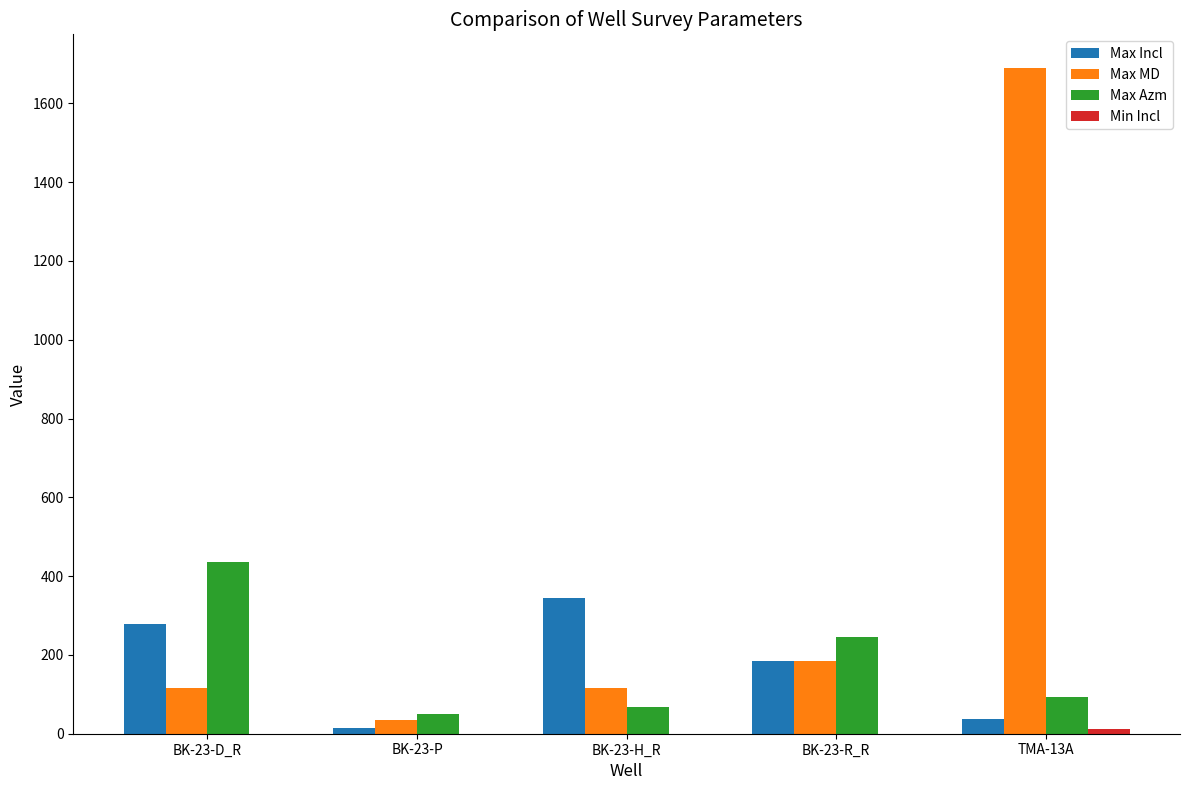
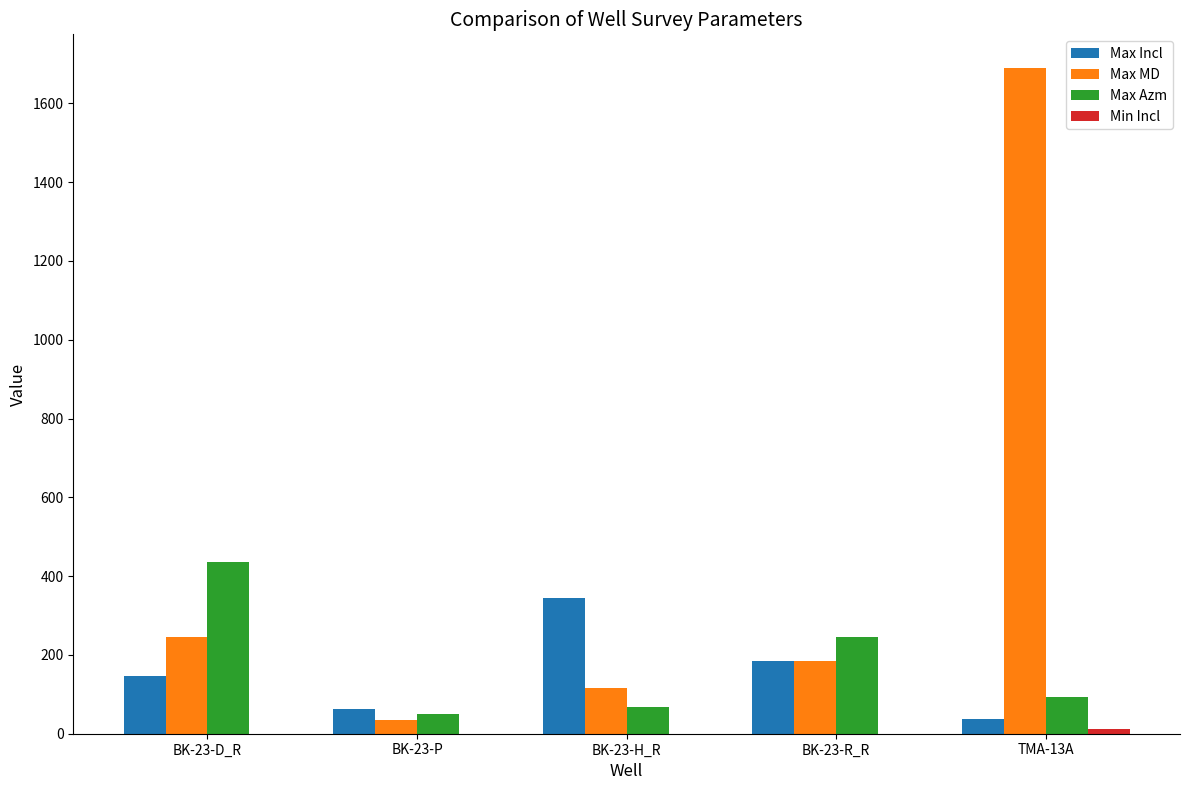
  {
    "Max Incl": {
-     "BK-23-D_R": 280,
-     "BK-23-P": 10,
+     "BK-23-D_R": 150,
+     "BK-23-P": 60,
      "BK-23-H_R": 350,
      "BK-23-R_R": 190,
      "TMA-13A": 40
    },
    "Max MD": {
-     "BK-23-D_R": 120,
+     "BK-23-D_R": 250,
      "BK-23-P": 30,
      "BK-23-H_R": 120,
      "BK-23-R_R": 190,
      "TMA-13A": 1690
    },
    "Max Azm": {
      "BK-23-D_R": 430,
      "BK-23-P": 50,
      "BK-23-H_R": 70,
      "BK-23-R_R": 240,
      "TMA-13A": 90
    },
    "Min Incl": {
      "BK-23-D_R": 0,
      "BK-23-P": 0,
      "BK-23-H_R": 0,
      "BK-23-R_R": 0,
      "TMA-13A": 10
    }
  }
